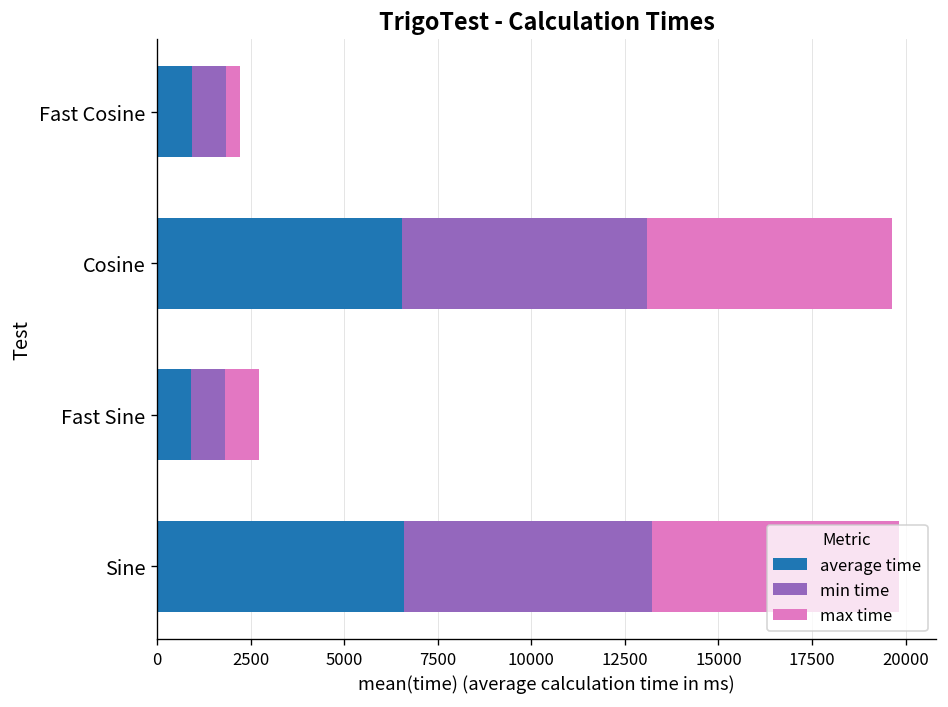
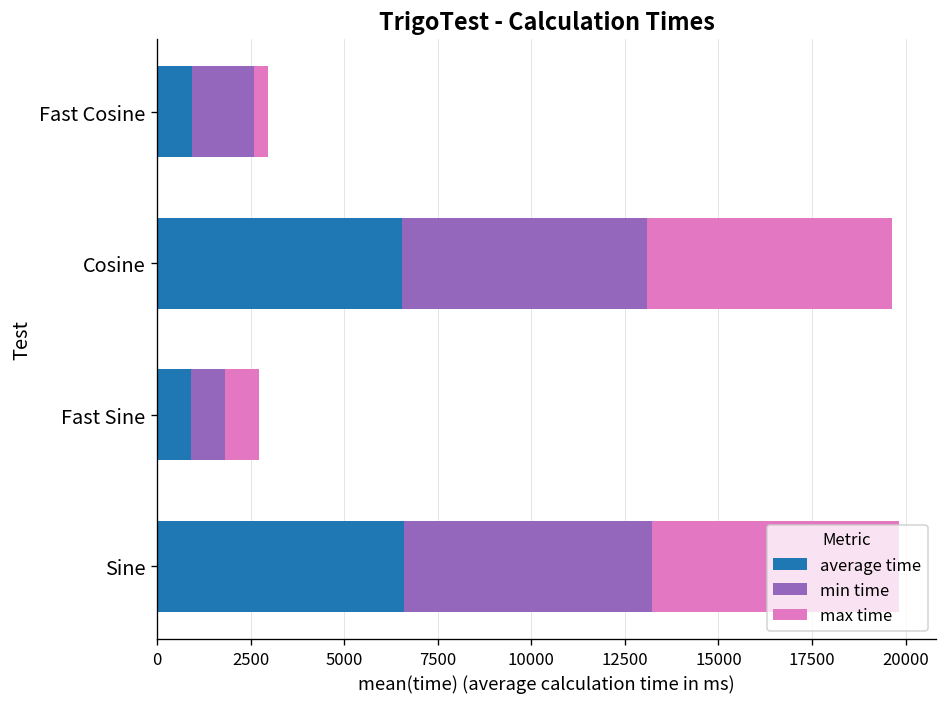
  {
    "average time": {
      "Fast Cosine": 900,
      "Cosine": 6500,
      "Fast Sine": 900,
      "Sine": 6600
    },
    "min time": {
-     "Fast Cosine": 900,
+     "Fast Cosine": 1700,
      "Cosine": 6500,
      "Fast Sine": 900,
      "Sine": 6600
    },
    "max time": {
      "Fast Cosine": 400,
      "Cosine": 6600,
      "Fast Sine": 900
    }
  }
